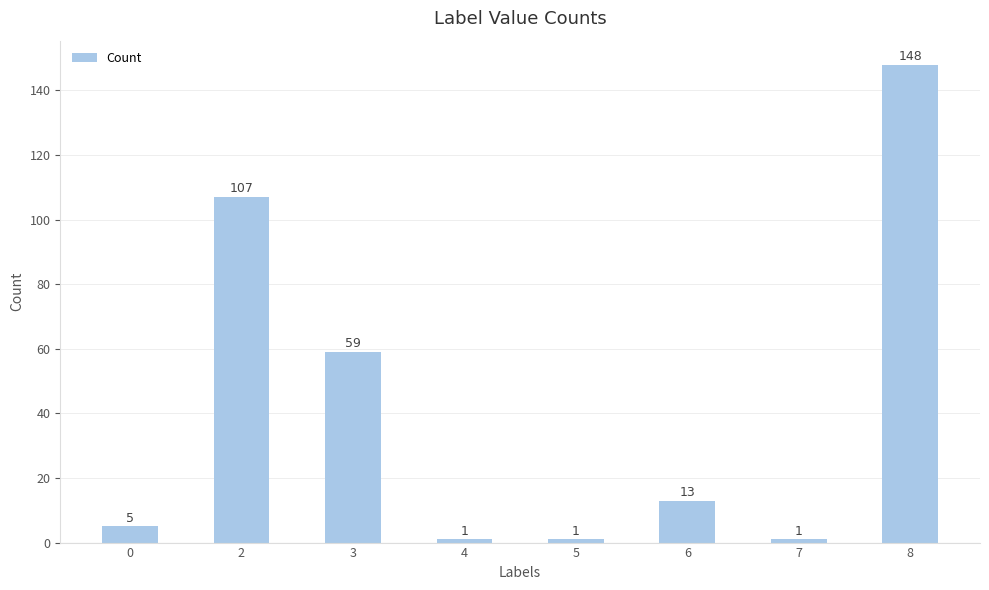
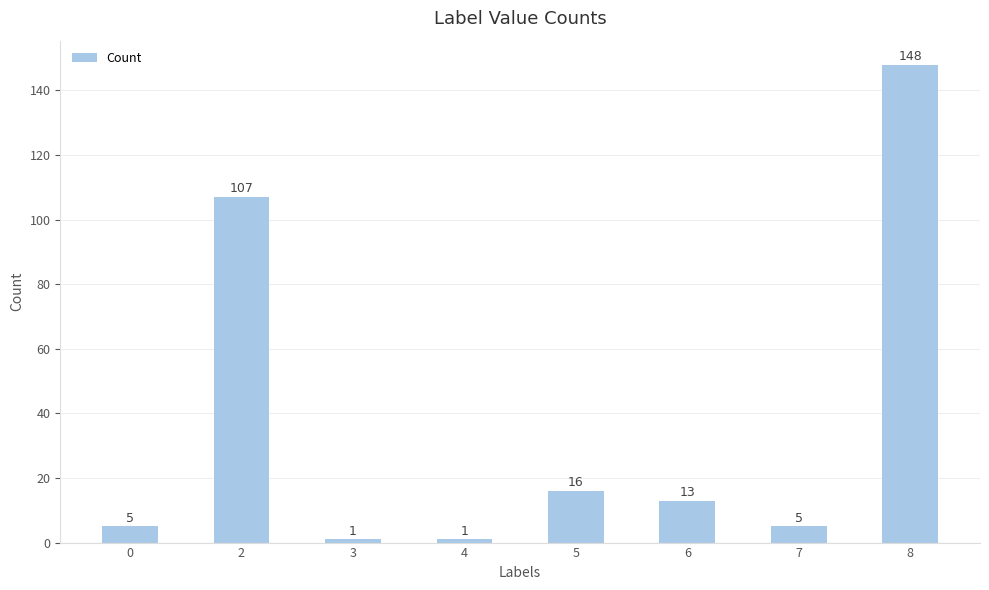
  {
    "0": 5,
    "2": 107,
-   "3": 59,
+   "3": 1,
    "4": 1,
-   "5": 1,
+   "5": 16,
    "6": 13,
-   "7": 1,
+   "7": 5,
    "8": 148
  }
